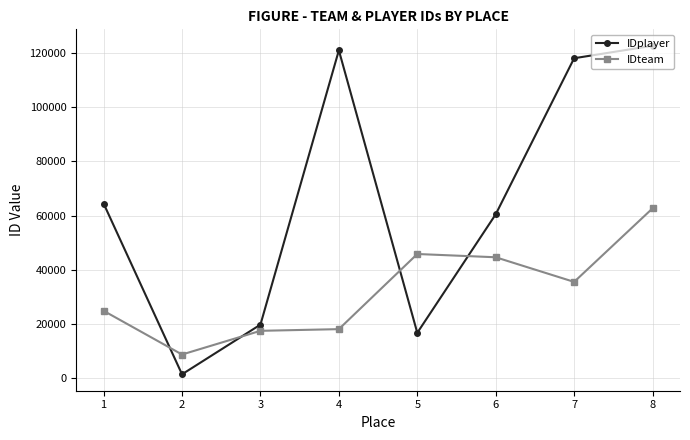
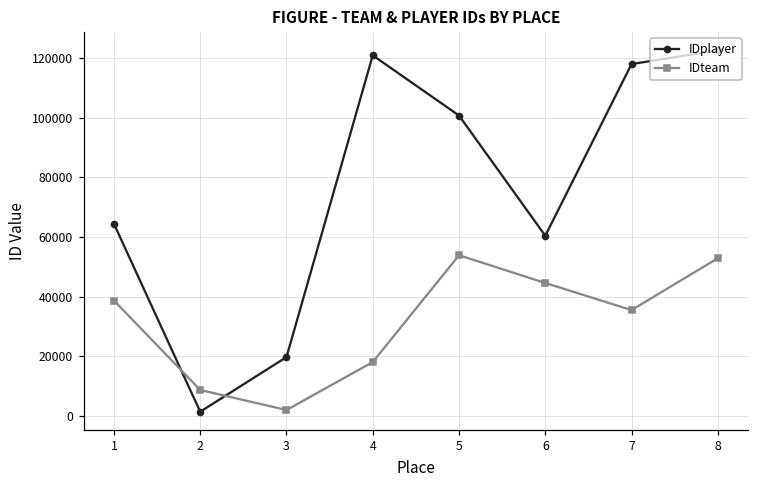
  {
    "IDplayer": {
      "1": 64000,
      "2": 1000,
      "3": 20000,
      "4": 121000,
-     "5": 17000,
+     "5": 101000,
      "6": 60000,
      "7": 118000
    },
    "IDteam": {
-     "1": 25000,
+     "1": 39000,
      "2": 9000,
-     "3": 17000,
+     "3": 2000,
      "4": 18000,
-     "5": 46000,
+     "5": 54000,
      "6": 45000,
      "7": 36000,
-     "8": 63000
+     "8": 53000
    }
  }
